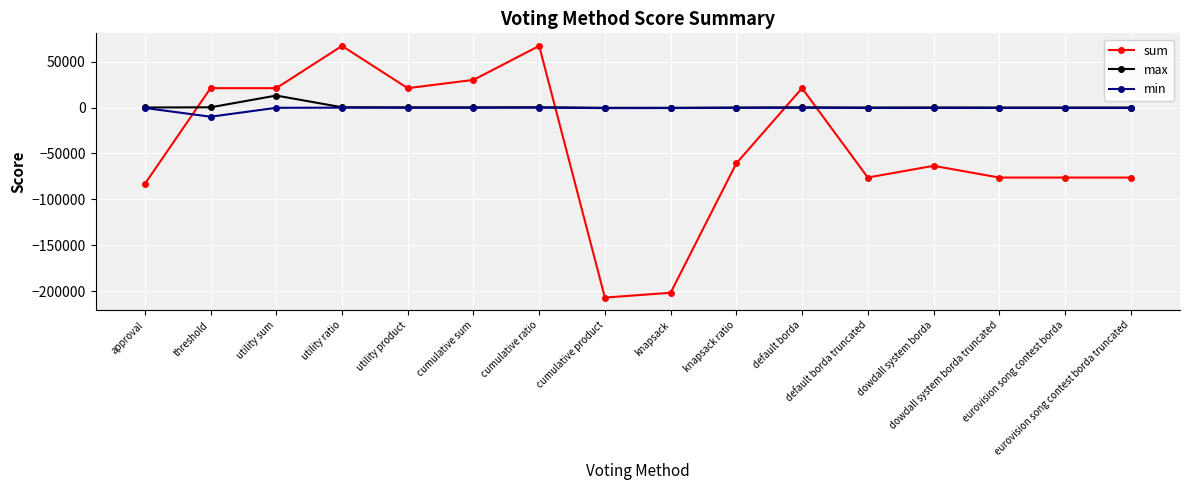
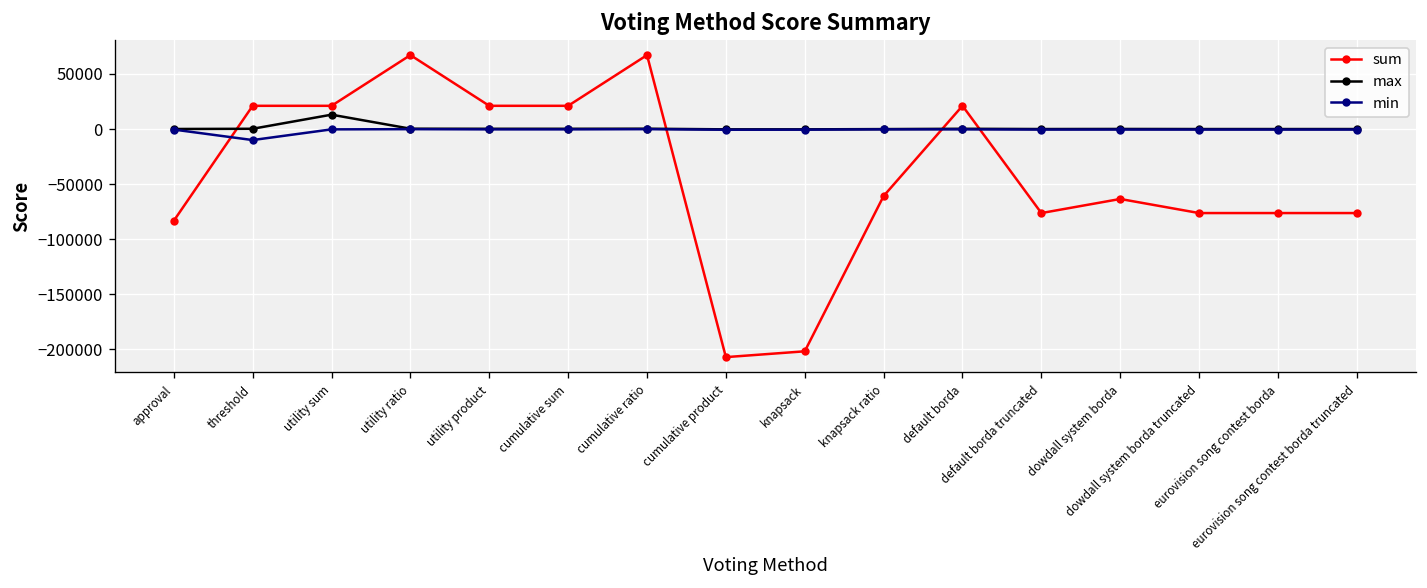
  {
    "sum": {
      "approval": -80000,
      "threshold": 20000,
      "utility sum": 20000,
      "utility ratio": 70000,
      "utility product": 20000,
-     "cumulative sum": 30000,
+     "cumulative sum": 20000,
      "cumulative ratio": 70000,
      "cumulative product": -210000,
      "knapsack": -200000,
      "knapsack ratio": -60000,
      "default borda": 20000,
      "default borda truncated": -80000,
      "dowdall system borda": -60000,
      "dowdall system borda truncated": -80000,
      "eurovision song contest borda": -80000,
      "eurovision song contest borda truncated": -80000
    },
    "max": {
      "threshold": 0,
      "utility sum": 10000
    },
    "min": {
      "threshold": -10000,
      "utility sum": 0
    }
  }
